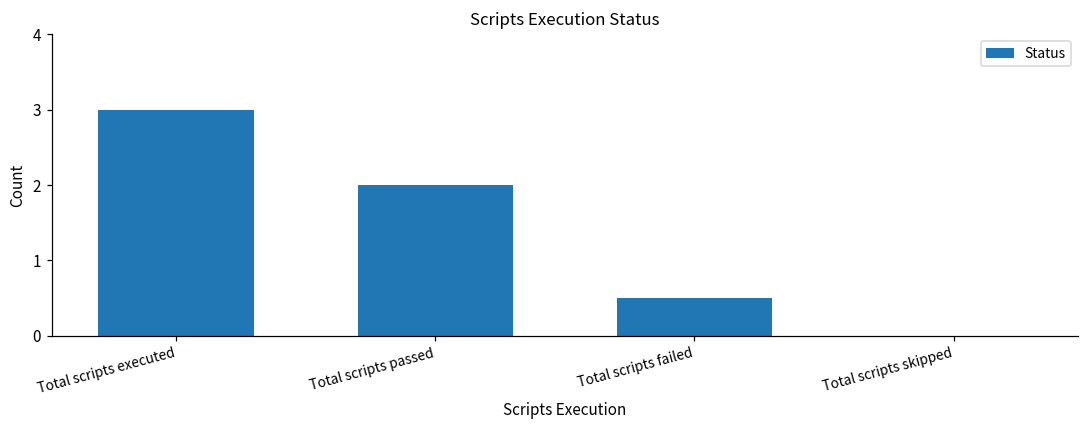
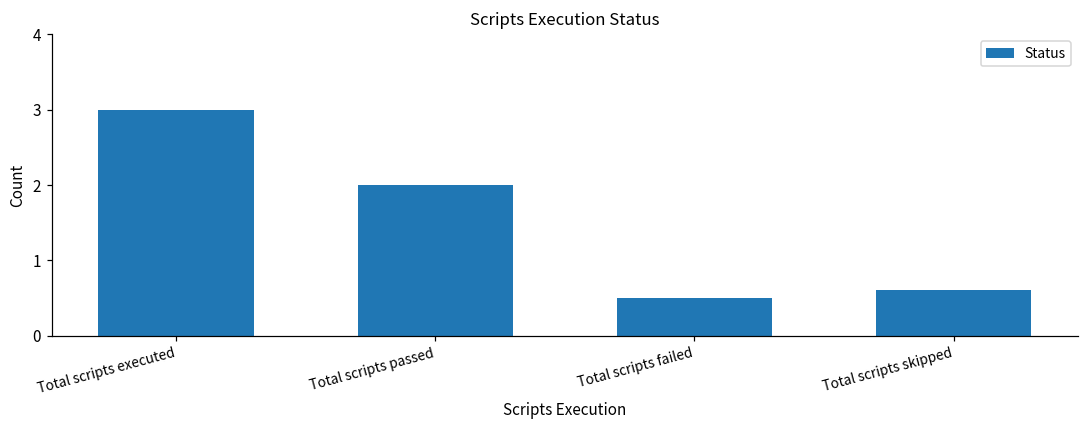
  {
    "Total scripts executed": 3.0,
    "Total scripts passed": 2.0,
    "Total scripts failed": 0.5,
-   "Total scripts skipped": 0.0
+   "Total scripts skipped": 0.6
  }
